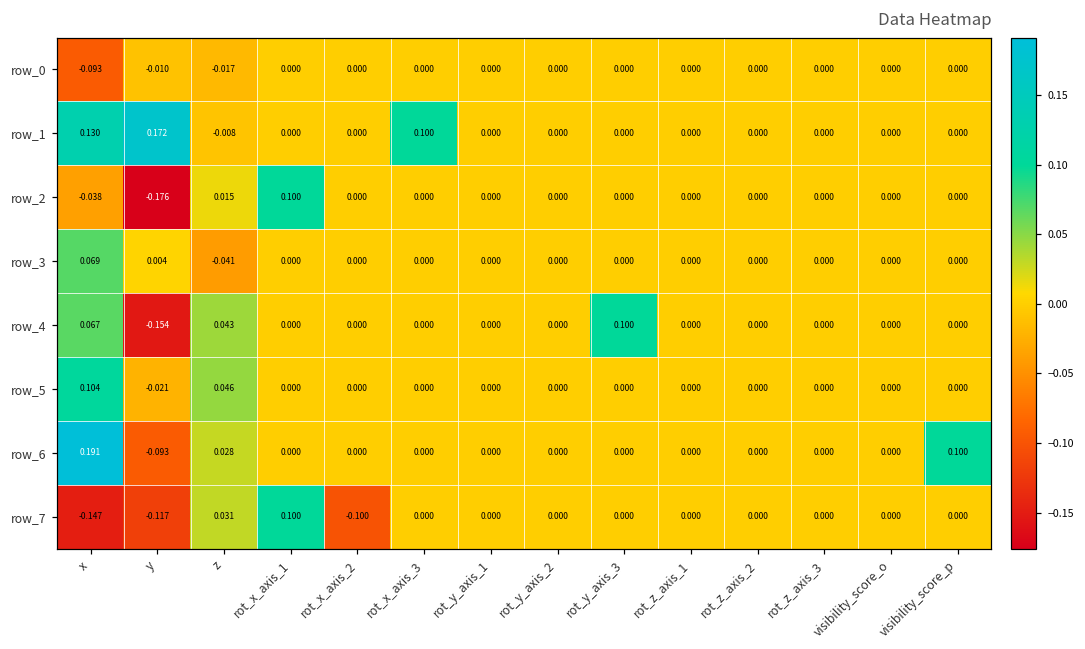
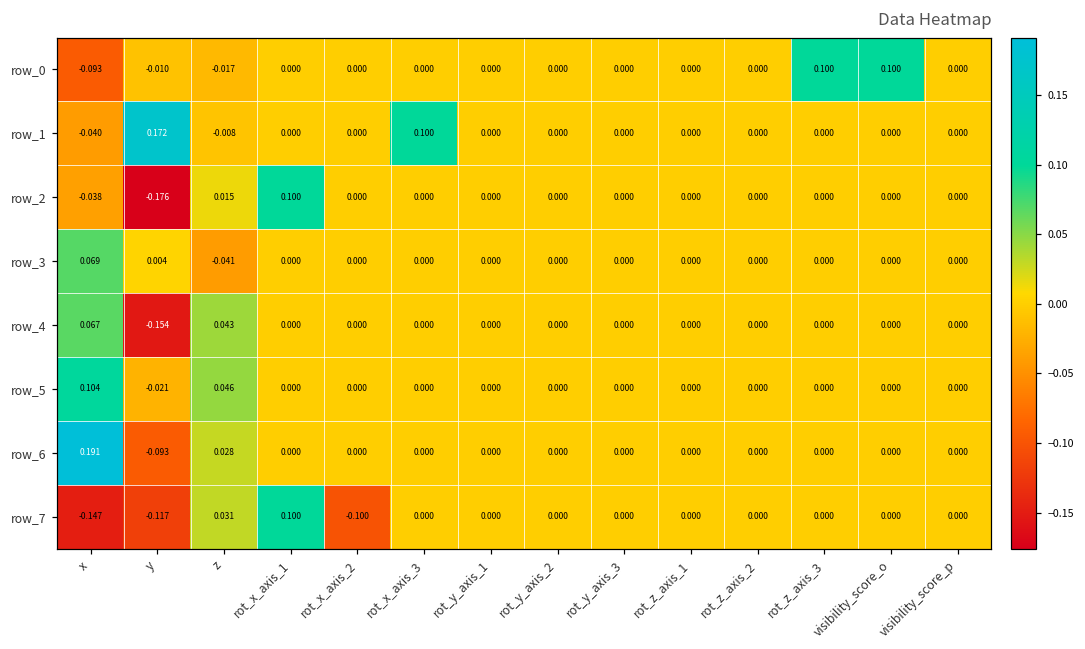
  {
    "row_0": {
      "x": -0.093,
      "y": -0.010,
      "z": -0.017,
      "rot_x_axis_1": 0.000,
      "rot_x_axis_2": 0.000,
      "rot_x_axis_3": 0.000,
      "rot_y_axis_1": 0.000,
      "rot_y_axis_2": 0.000,
      "rot_y_axis_3": 0.000,
      "rot_z_axis_1": 0.000,
      "rot_z_axis_2": 0.000,
-     "rot_z_axis_3": 0.000,
-     "visibility_score_o": 0.000,
+     "rot_z_axis_3": 0.100,
+     "visibility_score_o": 0.100,
      "visibility_score_p": 0.000
    },
    "row_1": {
-     "x": 0.130,
+     "x": -0.040,
      "y": 0.172,
      "z": -0.008,
      "rot_x_axis_1": 0.000,
      "rot_x_axis_2": 0.000,
      "rot_x_axis_3": 0.100,
      "rot_y_axis_1": 0.000,
      "rot_y_axis_2": 0.000,
      "rot_y_axis_3": 0.000,
      "rot_z_axis_1": 0.000,
      "rot_z_axis_2": 0.000,
      "rot_z_axis_3": 0.000,
      "visibility_score_o": 0.000,
      "visibility_score_p": 0.000
    },
    "row_2": {
      "x": -0.038,
      "y": -0.176,
      "z": 0.015,
      "rot_x_axis_1": 0.100,
      "rot_x_axis_2": 0.000,
      "rot_x_axis_3": 0.000,
      "rot_y_axis_1": 0.000,
      "rot_y_axis_2": 0.000,
      "rot_y_axis_3": 0.000,
      "rot_z_axis_1": 0.000,
      "rot_z_axis_2": 0.000,
      "rot_z_axis_3": 0.000,
      "visibility_score_o": 0.000,
      "visibility_score_p": 0.000
    },
    "row_3": {
      "x": 0.069,
      "y": 0.004,
      "z": -0.041,
      "rot_x_axis_1": 0.000,
      "rot_x_axis_2": 0.000,
      "rot_x_axis_3": 0.000,
      "rot_y_axis_1": 0.000,
      "rot_y_axis_2": 0.000,
      "rot_y_axis_3": 0.000,
      "rot_z_axis_1": 0.000,
      "rot_z_axis_2": 0.000,
      "rot_z_axis_3": 0.000,
      "visibility_score_o": 0.000,
      "visibility_score_p": 0.000
    },
    "row_4": {
      "x": 0.067,
      "y": -0.154,
      "z": 0.043,
      "rot_x_axis_1": 0.000,
      "rot_x_axis_2": 0.000,
      "rot_x_axis_3": 0.000,
      "rot_y_axis_1": 0.000,
      "rot_y_axis_2": 0.000,
-     "rot_y_axis_3": 0.100,
+     "rot_y_axis_3": 0.000,
      "rot_z_axis_1": 0.000,
      "rot_z_axis_2": 0.000,
      "rot_z_axis_3": 0.000,
      "visibility_score_o": 0.000,
      "visibility_score_p": 0.000
    },
    "row_5": {
      "x": 0.104,
      "y": -0.021,
      "z": 0.046,
      "rot_x_axis_1": 0.000,
      "rot_x_axis_2": 0.000,
      "rot_x_axis_3": 0.000,
      "rot_y_axis_1": 0.000,
      "rot_y_axis_2": 0.000,
      "rot_y_axis_3": 0.000,
      "rot_z_axis_1": 0.000,
      "rot_z_axis_2": 0.000,
      "rot_z_axis_3": 0.000,
      "visibility_score_o": 0.000,
      "visibility_score_p": 0.000
    },
    "row_6": {
      "x": 0.191,
      "y": -0.093,
      "z": 0.028,
      "rot_x_axis_1": 0.000,
      "rot_x_axis_2": 0.000,
      "rot_x_axis_3": 0.000,
      "rot_y_axis_1": 0.000,
      "rot_y_axis_2": 0.000,
      "rot_y_axis_3": 0.000,
      "rot_z_axis_1": 0.000,
      "rot_z_axis_2": 0.000,
      "rot_z_axis_3": 0.000,
      "visibility_score_o": 0.000,
-     "visibility_score_p": 0.100
+     "visibility_score_p": 0.000
    },
    "row_7": {
      "x": -0.147,
      "y": -0.117,
      "z": 0.031,
      "rot_x_axis_1": 0.100,
      "rot_x_axis_2": -0.100,
      "rot_x_axis_3": 0.000,
      "rot_y_axis_1": 0.000,
      "rot_y_axis_2": 0.000,
      "rot_y_axis_3": 0.000,
      "rot_z_axis_1": 0.000,
      "rot_z_axis_2": 0.000,
      "rot_z_axis_3": 0.000,
      "visibility_score_o": 0.000,
      "visibility_score_p": 0.000
    }
  }
